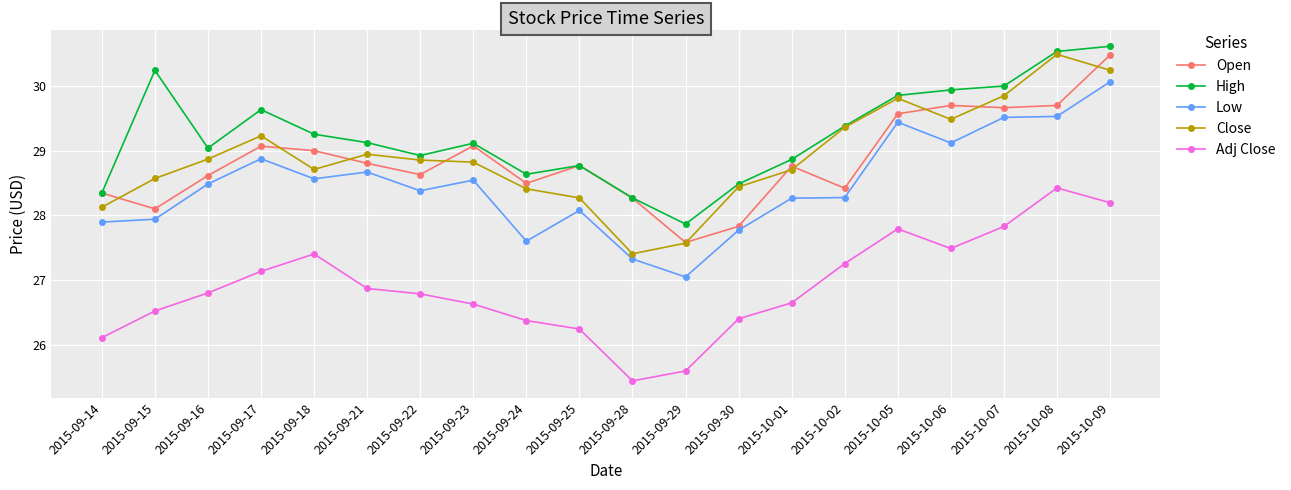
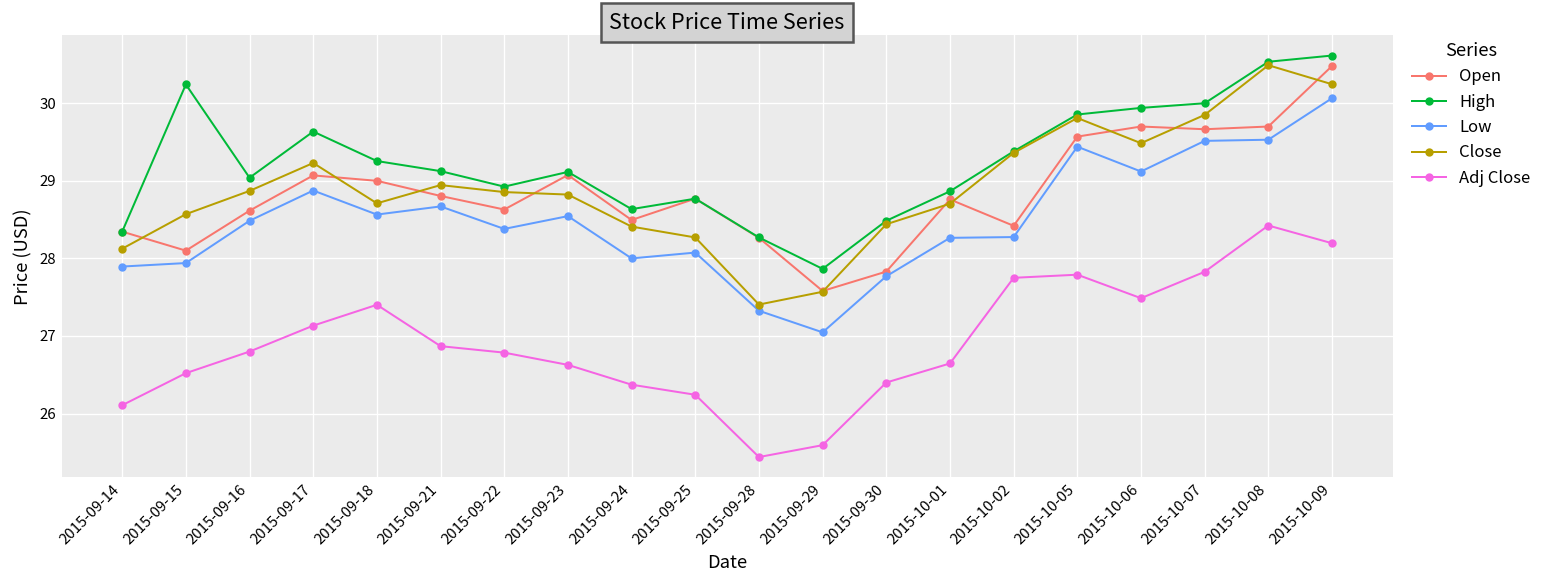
  {
    "Open": {
      "2015-09-15": 28.1,
      "2015-09-16": 28.6,
      "2015-09-17": 29.1,
      "2015-09-18": 29.0,
      "2015-09-21": 28.8,
      "2015-09-22": 28.6,
      "2015-09-24": 28.5,
      "2015-09-30": 27.8,
      "2015-10-01": 28.8,
      "2015-10-02": 28.4,
      "2015-10-05": 29.6,
      "2015-10-06": 29.7,
      "2015-10-07": 29.7,
      "2015-10-08": 29.7,
      "2015-10-09": 30.5
    },
    "High": {
      "2015-09-15": 30.2,
      "2015-09-16": 29.0,
      "2015-09-17": 29.6,
      "2015-09-18": 29.3,
      "2015-09-21": 29.1,
      "2015-09-22": 28.9,
      "2015-09-24": 28.6,
      "2015-09-29": 27.9,
      "2015-09-30": 28.5,
      "2015-10-01": 28.9,
      "2015-10-05": 29.9,
      "2015-10-06": 29.9,
      "2015-10-07": 30.0,
      "2015-10-08": 30.5,
      "2015-10-09": 30.6
    },
    "Low": {
      "2015-09-14": 27.9,
      "2015-09-15": 27.9,
      "2015-09-16": 28.5,
      "2015-09-17": 28.9,
      "2015-09-18": 28.6,
      "2015-09-21": 28.7,
      "2015-09-22": 28.4,
      "2015-09-23": 28.5,
-     "2015-09-24": 27.6,
+     "2015-09-24": 28.0,
      "2015-09-25": 28.1,
      "2015-09-28": 27.3,
      "2015-09-29": 27.0,
      "2015-09-30": 27.8,
      "2015-10-01": 28.3,
      "2015-10-02": 28.3,
      "2015-10-05": 29.4,
      "2015-10-06": 29.1,
      "2015-10-07": 29.5,
      "2015-10-08": 29.5,
      "2015-10-09": 30.1
    },
    "Close": {
      "2015-09-14": 28.1,
      "2015-09-15": 28.6,
      "2015-09-16": 28.9,
      "2015-09-17": 29.2,
      "2015-09-18": 28.7,
      "2015-09-21": 28.9,
      "2015-09-22": 28.9,
      "2015-09-23": 28.8,
      "2015-09-24": 28.4,
      "2015-09-25": 28.3,
      "2015-09-28": 27.4,
      "2015-09-30": 28.4,
      "2015-10-01": 28.7,
      "2015-10-05": 29.8,
      "2015-10-06": 29.5,
      "2015-10-07": 29.9,
      "2015-10-08": 30.5,
      "2015-10-09": 30.2
    },
    "Adj Close": {
      "2015-09-14": 26.1,
      "2015-09-15": 26.5,
      "2015-09-16": 26.8,
      "2015-09-17": 27.1,
      "2015-09-18": 27.4,
      "2015-09-21": 26.9,
      "2015-09-22": 26.8,
      "2015-09-23": 26.6,
      "2015-09-24": 26.4,
      "2015-09-25": 26.2,
      "2015-09-28": 25.4,
      "2015-09-29": 25.6,
      "2015-09-30": 26.4,
      "2015-10-01": 26.6,
-     "2015-10-02": 27.3,
+     "2015-10-02": 27.7,
      "2015-10-05": 27.8,
      "2015-10-06": 27.5,
      "2015-10-07": 27.8,
      "2015-10-08": 28.4,
      "2015-10-09": 28.2
    }
  }
